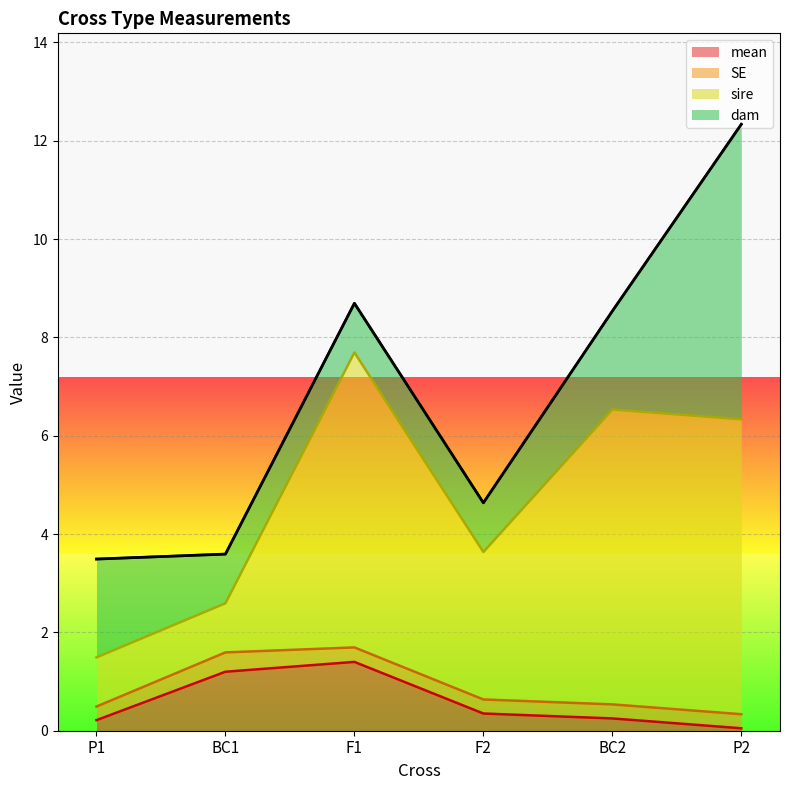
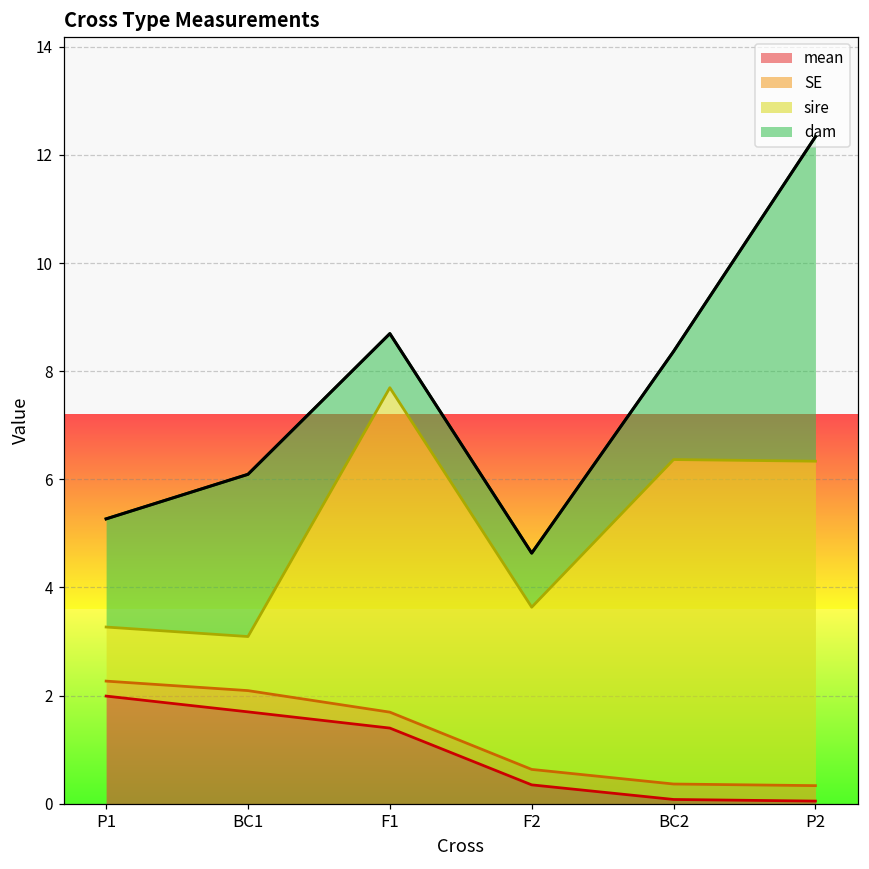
  {
    "mean": {
-     "P1": 0.2,
-     "BC1": 1.2,
+     "P1": 2.0,
+     "BC1": 1.7,
      "F1": 1.4,
      "F2": 0.4,
-     "BC2": 0.3,
+     "BC2": 0.1,
      "P2": 0.1
    },
    "dam": {
      "P1": 2,
-     "BC1": 1,
+     "BC1": 3,
      "F1": 1,
      "F2": 1,
      "BC2": 2
    }
  }
